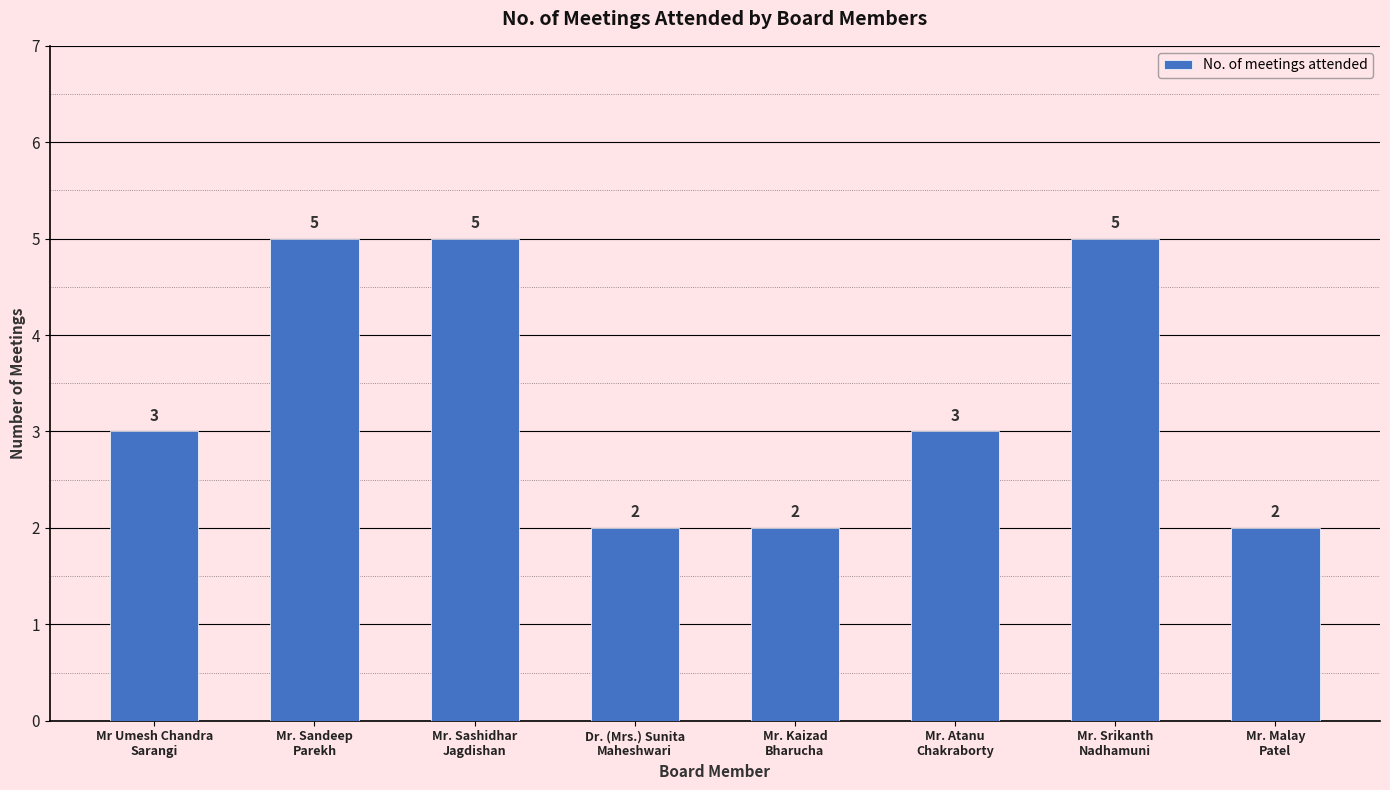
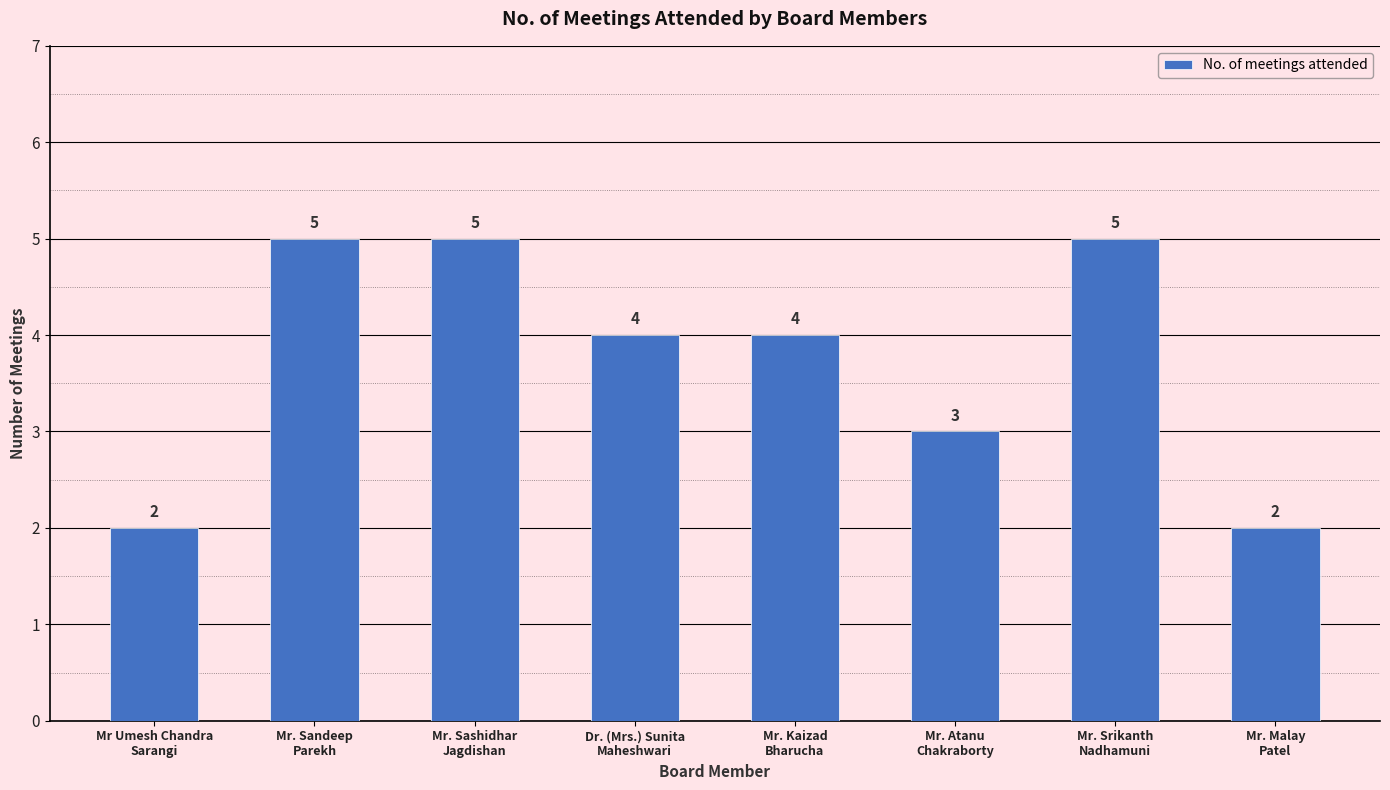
  {
-   "Mr Umesh Chandra Sarangi": 3,
+   "Mr Umesh Chandra Sarangi": 2,
    "Mr. Sandeep Parekh": 5,
    "Mr. Sashidhar Jagdishan": 5,
-   "Dr. (Mrs.) Sunita Maheshwari": 2,
-   "Mr. Kaizad Bharucha": 2,
+   "Dr. (Mrs.) Sunita Maheshwari": 4,
+   "Mr. Kaizad Bharucha": 4,
    "Mr. Atanu Chakraborty": 3,
    "Mr. Srikanth Nadhamuni": 5,
    "Mr. Malay Patel": 2
  }
